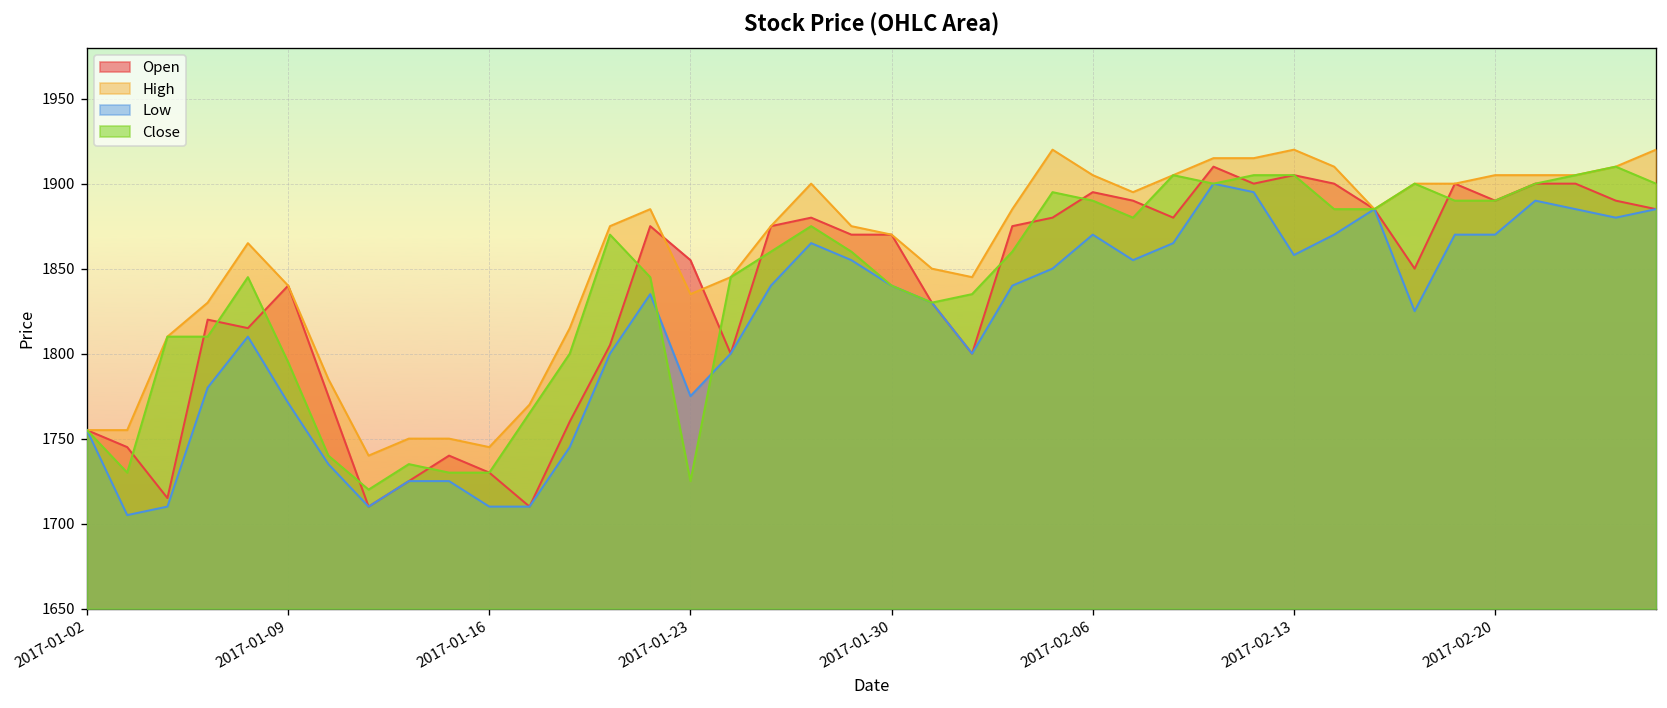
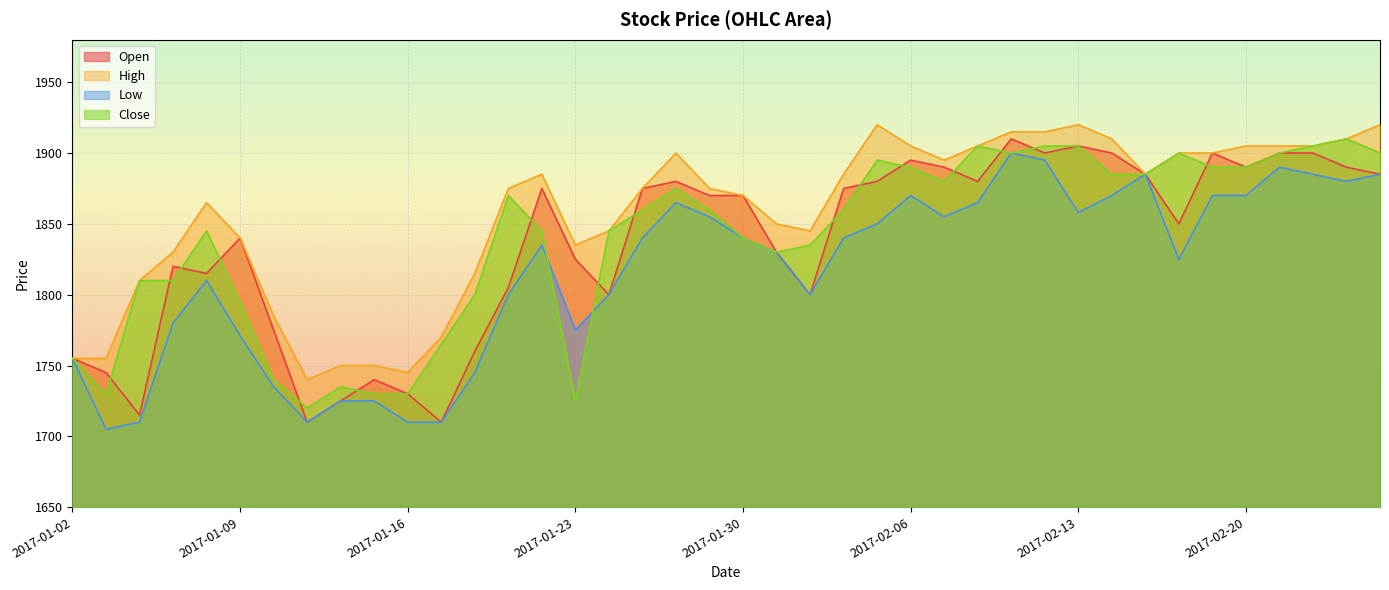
  {
    "Open": {
-     "2017-01-23": 1855,
+     "2017-01-23": 1825,
      "2017-02-06": 1895
    },
    "High": {
      "2017-01-16": 1745,
      "2017-01-23": 1835,
      "2017-02-06": 1905,
      "2017-02-13": 1920,
      "2017-02-20": 1905
    },
    "Low": {
      "2017-01-09": 1771,
      "2017-01-16": 1710,
      "2017-01-23": 1775,
      "2017-02-06": 1870,
      "2017-02-13": 1858,
      "2017-02-20": 1870
    },
    "Close": {
      "2017-01-09": 1795,
      "2017-01-23": 1725,
      "2017-02-06": 1890
    }
  }
